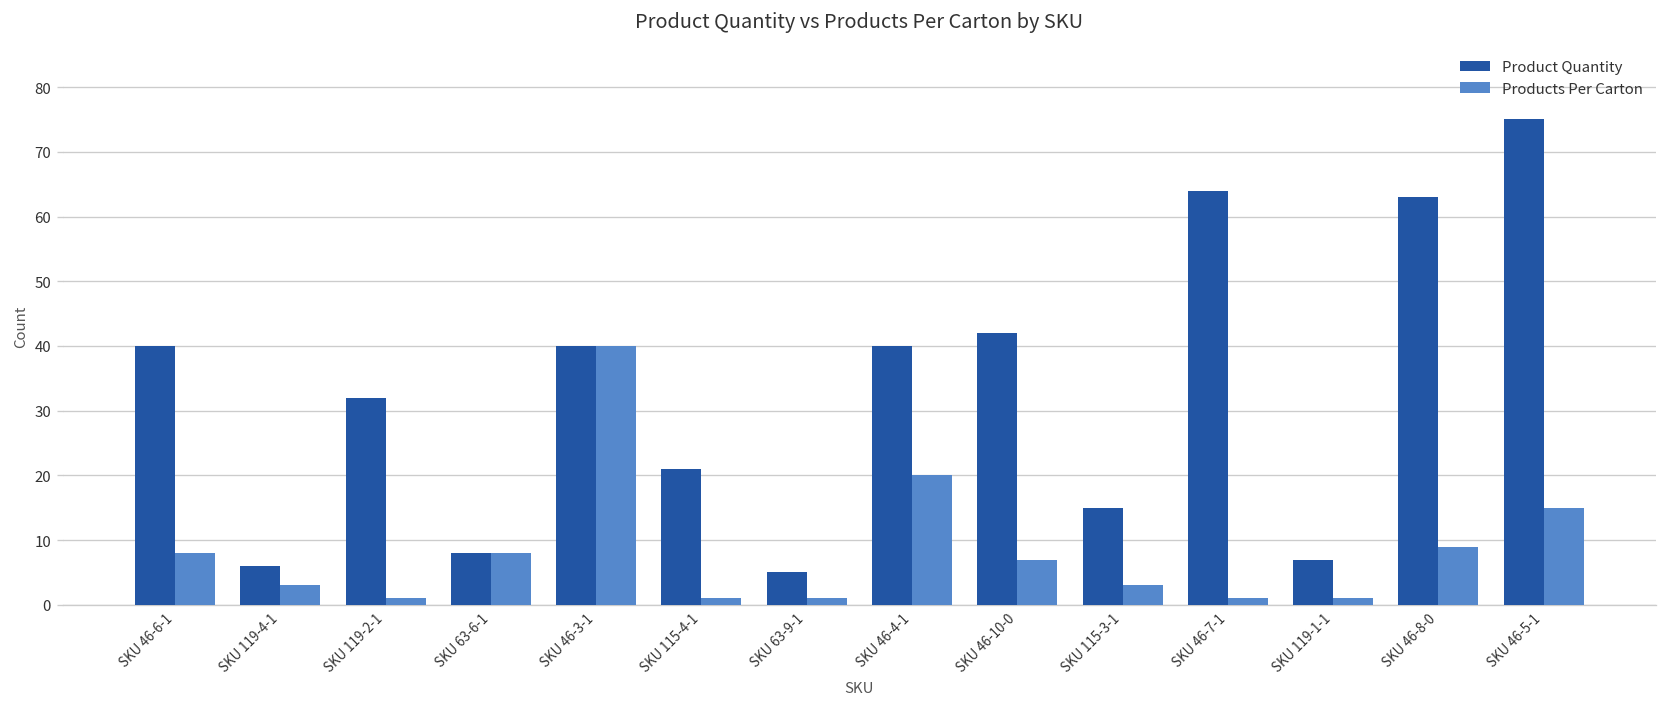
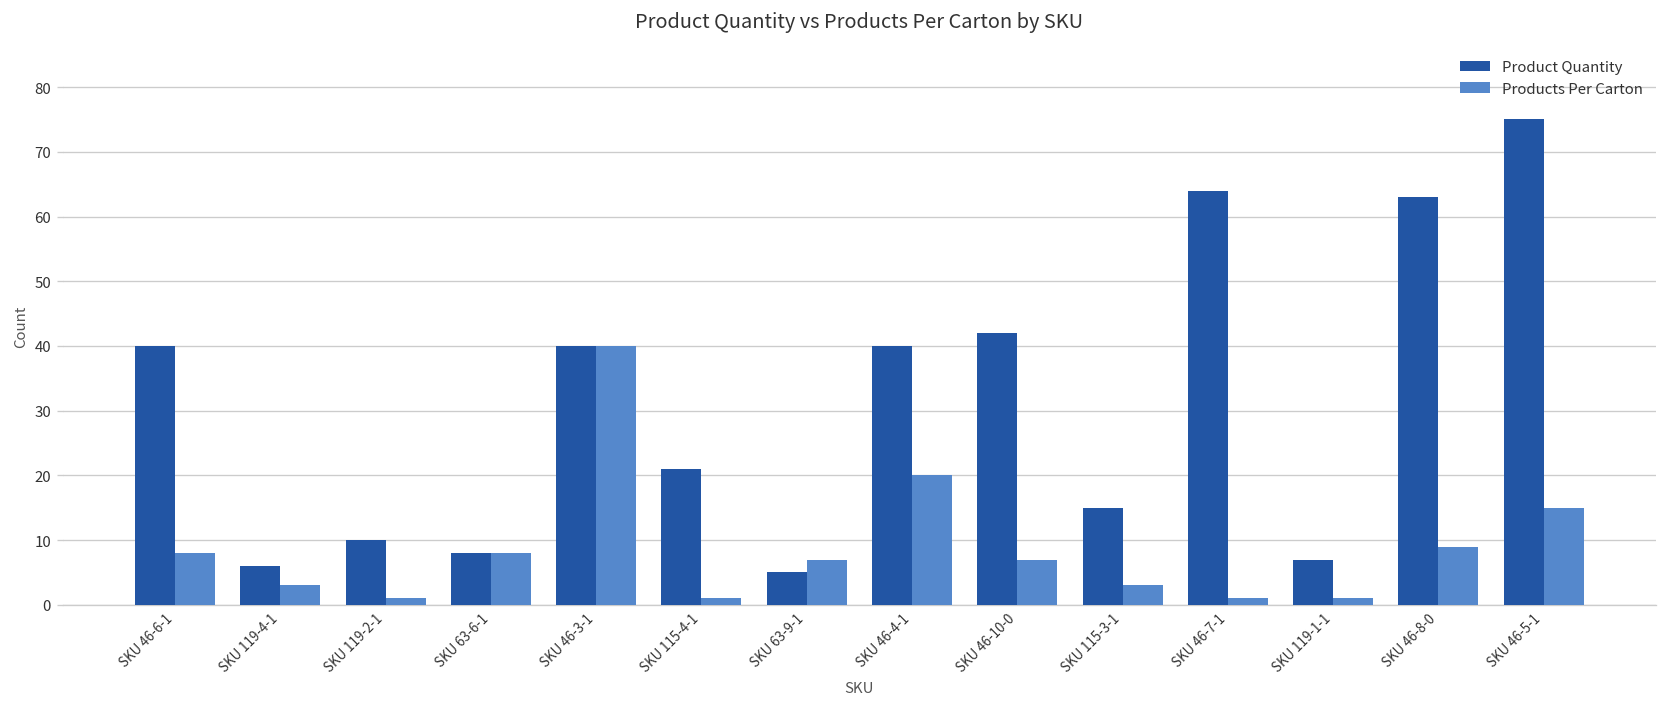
  {
    "Product Quantity": {
      "SKU 46-6-1": 40,
      "SKU 119-4-1": 6,
-     "SKU 119-2-1": 32,
+     "SKU 119-2-1": 10,
      "SKU 63-6-1": 8,
      "SKU 46-3-1": 40,
      "SKU 115-4-1": 21,
      "SKU 63-9-1": 5,
      "SKU 46-4-1": 40,
      "SKU 46-10-0": 42,
      "SKU 115-3-1": 15,
      "SKU 46-7-1": 64,
      "SKU 119-1-1": 7,
      "SKU 46-8-0": 63,
      "SKU 46-5-1": 75
    },
    "Products Per Carton": {
      "SKU 46-6-1": 8,
      "SKU 119-4-1": 3,
      "SKU 119-2-1": 1,
      "SKU 63-6-1": 8,
      "SKU 46-3-1": 40,
      "SKU 115-4-1": 1,
-     "SKU 63-9-1": 1,
+     "SKU 63-9-1": 7,
      "SKU 46-4-1": 20,
      "SKU 46-10-0": 7,
      "SKU 115-3-1": 3,
      "SKU 46-7-1": 1,
      "SKU 119-1-1": 1,
      "SKU 46-8-0": 9,
      "SKU 46-5-1": 15
    }
  }
